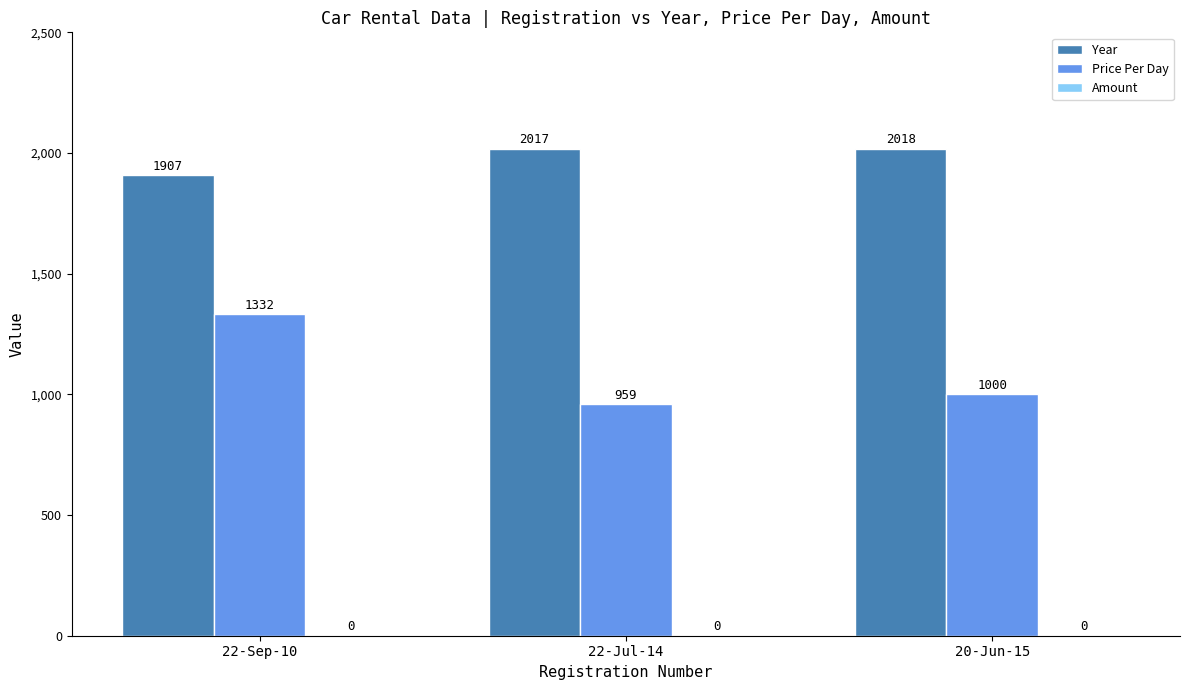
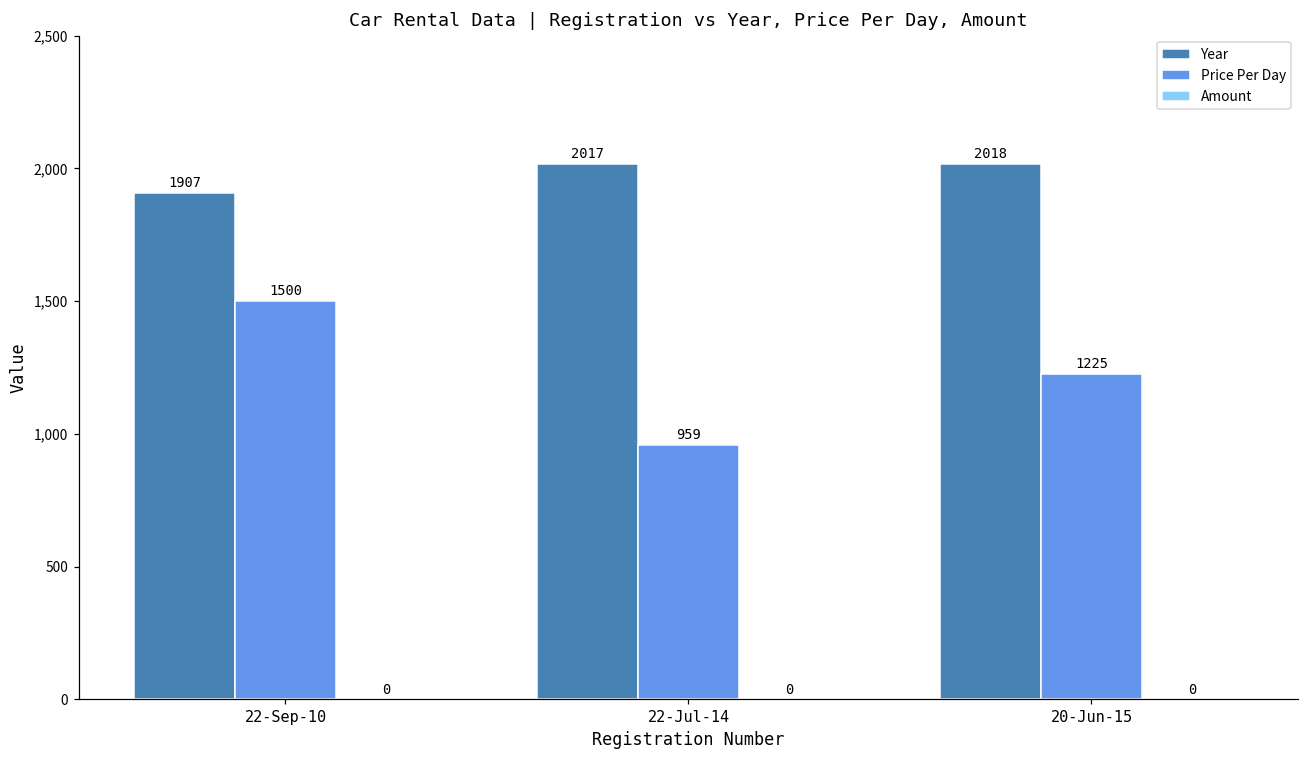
  {
    "Year": {
      "22-Sep-10": 1907,
      "22-Jul-14": 2017,
      "20-Jun-15": 2018
    },
    "Price Per Day": {
-     "22-Sep-10": 1332,
+     "22-Sep-10": 1500,
      "22-Jul-14": 959,
-     "20-Jun-15": 1000
+     "20-Jun-15": 1225
    },
    "Amount": {
      "22-Sep-10": 0,
      "22-Jul-14": 0,
      "20-Jun-15": 0
    }
  }
